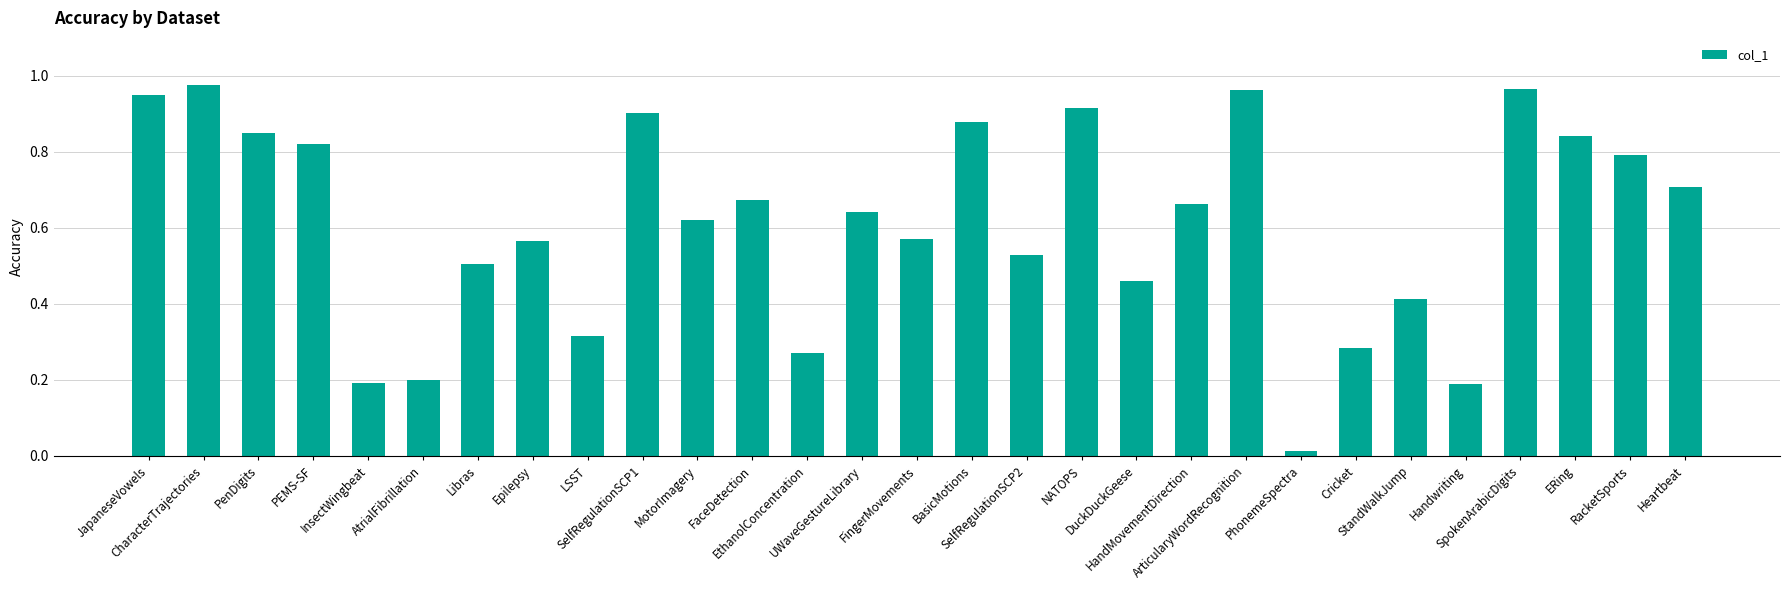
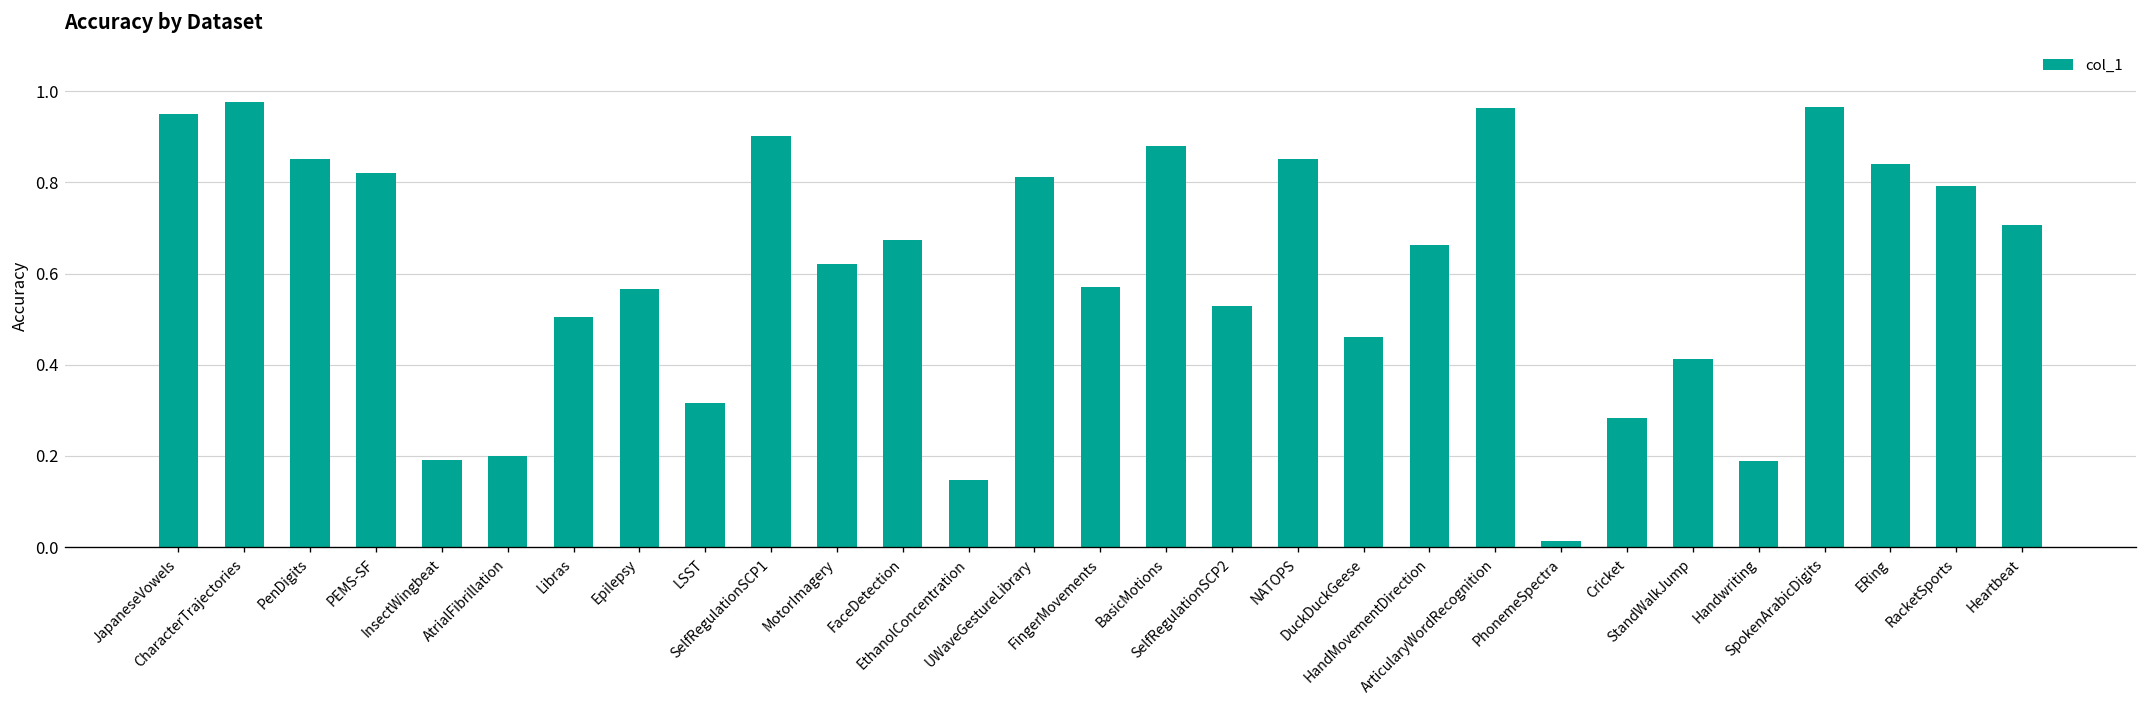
  {
    "JapaneseVowels": 0.95,
    "CharacterTrajectories": 0.98,
    "PenDigits": 0.85,
    "PEMS-SF": 0.82,
    "InsectWingbeat": 0.19,
    "AtrialFibrillation": 0.20,
    "Libras": 0.51,
    "Epilepsy": 0.57,
    "LSST": 0.32,
    "SelfRegulationSCP1": 0.90,
    "MotorImagery": 0.62,
    "FaceDetection": 0.67,
-   "EthanolConcentration": 0.27,
-   "UWaveGestureLibrary": 0.64,
+   "EthanolConcentration": 0.15,
+   "UWaveGestureLibrary": 0.81,
    "FingerMovements": 0.57,
    "BasicMotions": 0.88,
    "SelfRegulationSCP2": 0.53,
-   "NATOPS": 0.92,
+   "NATOPS": 0.85,
    "DuckDuckGeese": 0.46,
    "HandMovementDirection": 0.66,
    "ArticularyWordRecognition": 0.96,
    "PhonemeSpectra": 0.01,
    "Cricket": 0.28,
    "StandWalkJump": 0.41,
    "Handwriting": 0.19,
    "SpokenArabicDigits": 0.96,
    "ERing": 0.84,
    "RacketSports": 0.79,
    "Heartbeat": 0.71
  }
